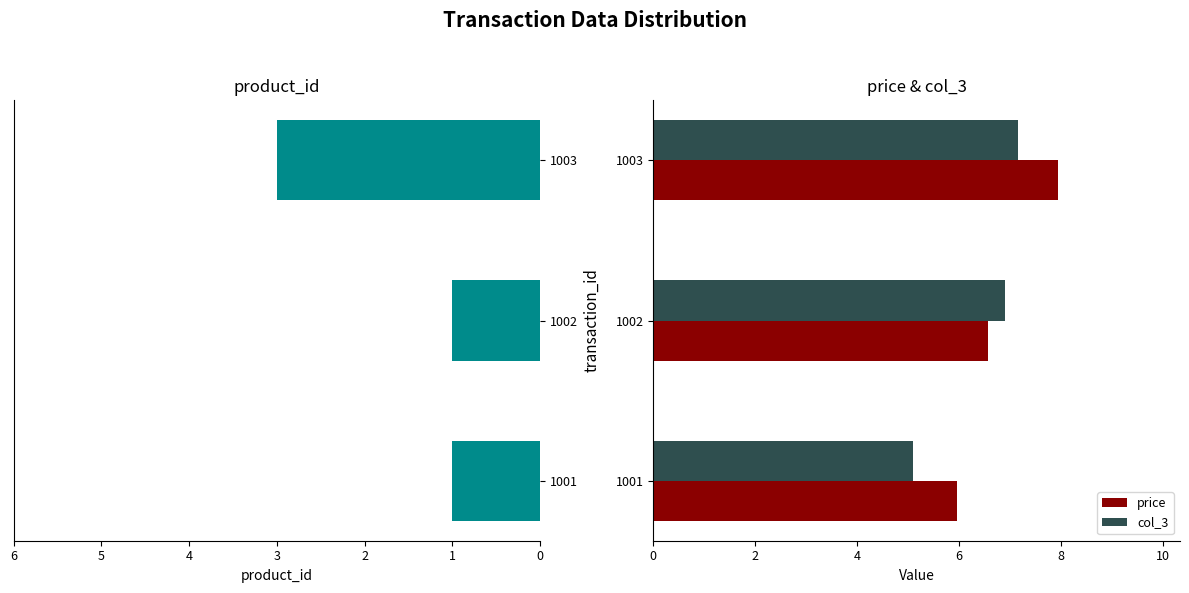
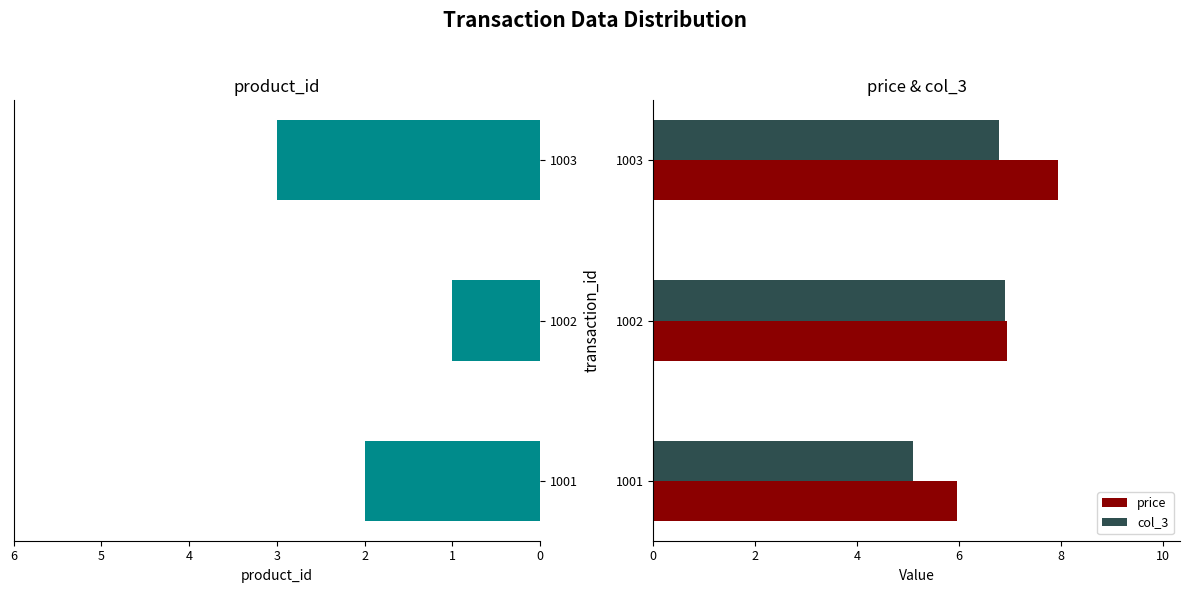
  {
    "product_id": {
      "1003": 3,
      "1002": 1,
-     "1001": 1
+     "1001": 2
    },
    "price & col_3": {
      "price": {
        "1003": 8.0,
-       "1002": 6.6,
+       "1002": 7.0,
        "1001": 6.0
      },
      "col_3": {
-       "1003": 7.2,
+       "1003": 6.8,
        "1002": 6.9,
        "1001": 5.1
      }
    }
  }
